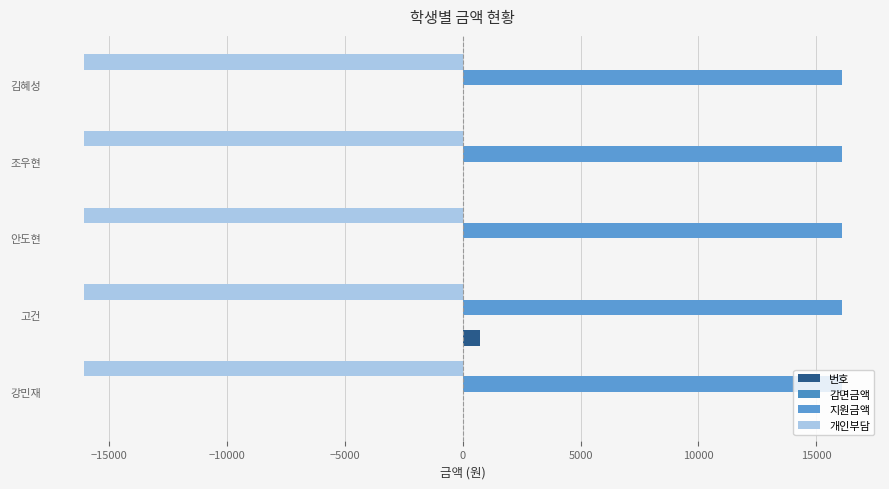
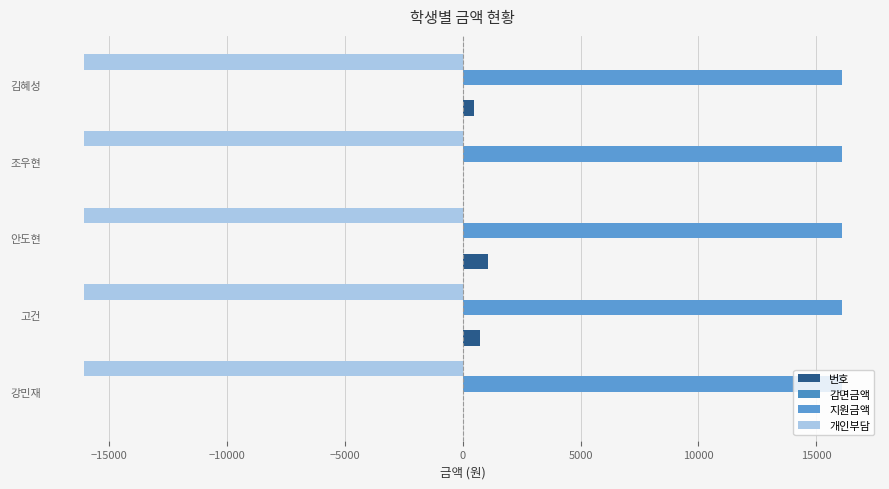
  {
    "번호": {
-     "김혜성": 0,
-     "안도현": 0,
+     "김혜성": 500,
+     "안도현": 1100,
      "고건": 700
    },
    "개인부담": {
      "김혜성": -16100,
      "조우현": -16100,
      "안도현": -16100,
      "고건": -16100,
      "강민재": -16100
    }
  }
